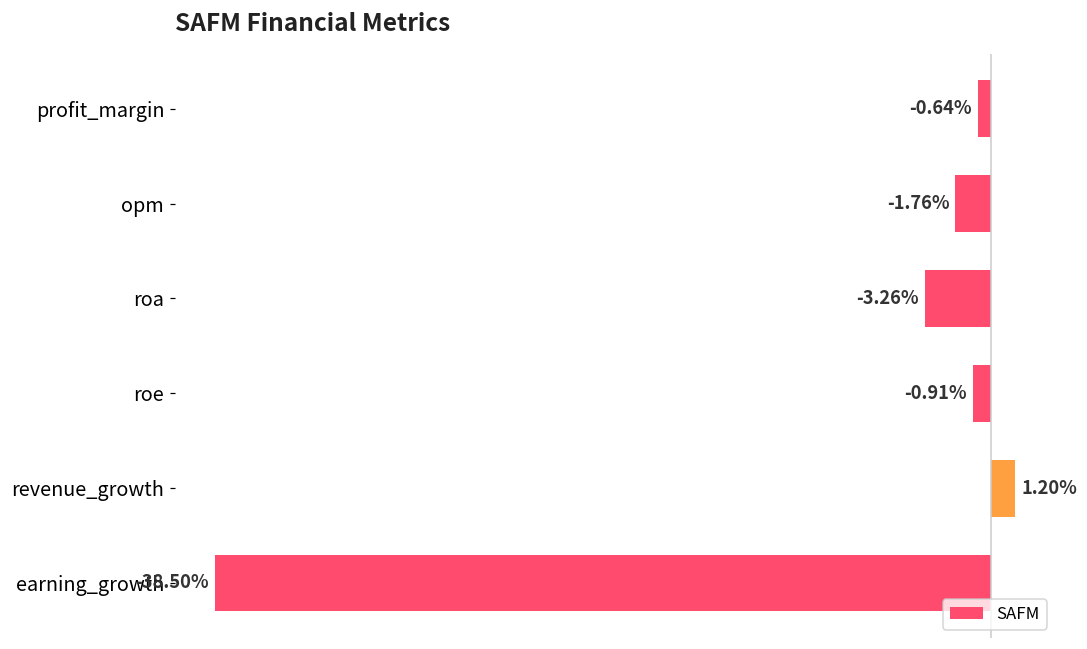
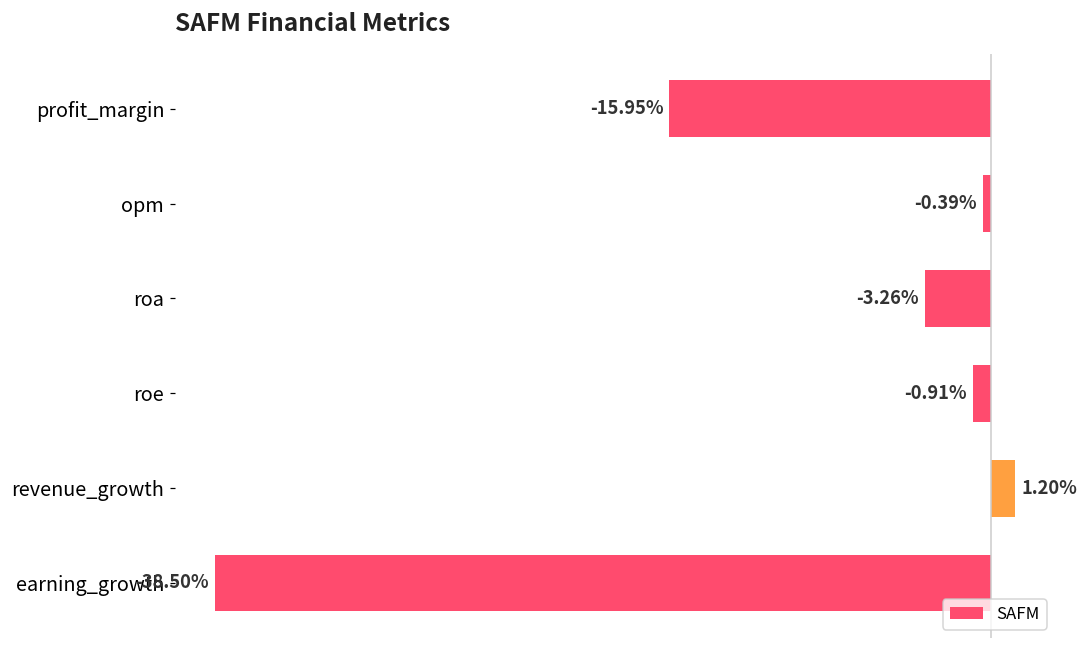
  {
-   "profit_margin": "-0.64%",
-   "opm": "-1.76%",
+   "profit_margin": "-15.95%",
+   "opm": "-0.39%",
    "roa": "-3.26%",
    "roe": "-0.91%",
    "revenue_growth": "1.20%",
    "earning_growth": "-38.50%"
  }
